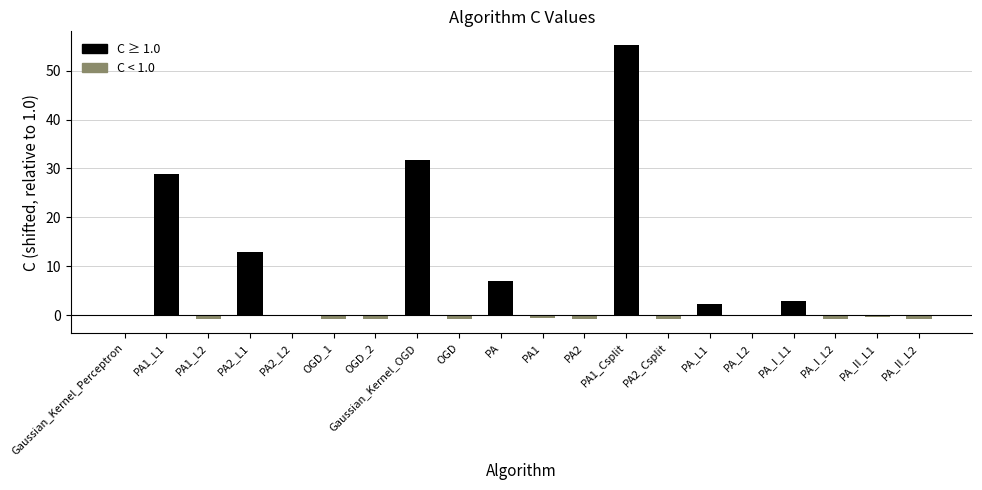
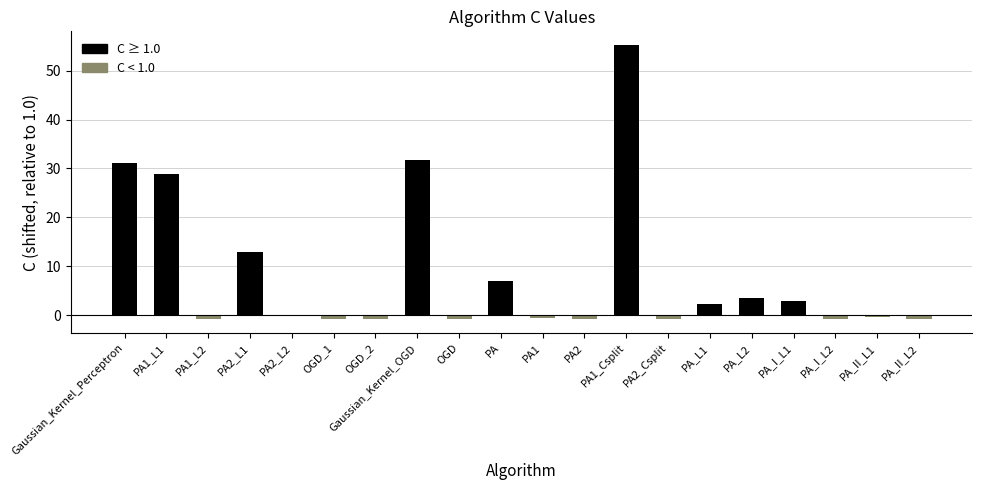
  {
-   "Gaussian_Kernel_Perceptron": 0,
+   "Gaussian_Kernel_Perceptron": 31,
    "PA1_L1": 29,
    "PA1_L2": -1,
    "PA2_L1": 13,
    "OGD_1": -1,
    "OGD_2": -1,
    "Gaussian_Kernel_OGD": 32,
    "OGD": -1,
    "PA": 7,
    "PA1": -1,
    "PA2": -1,
    "PA1_Csplit": 55,
    "PA2_Csplit": -1,
    "PA_L1": 2,
-   "PA_L2": 0,
+   "PA_L2": 3,
    "PA_I_L1": 3,
    "PA_I_L2": -1,
    "PA_II_L2": -1
  }
